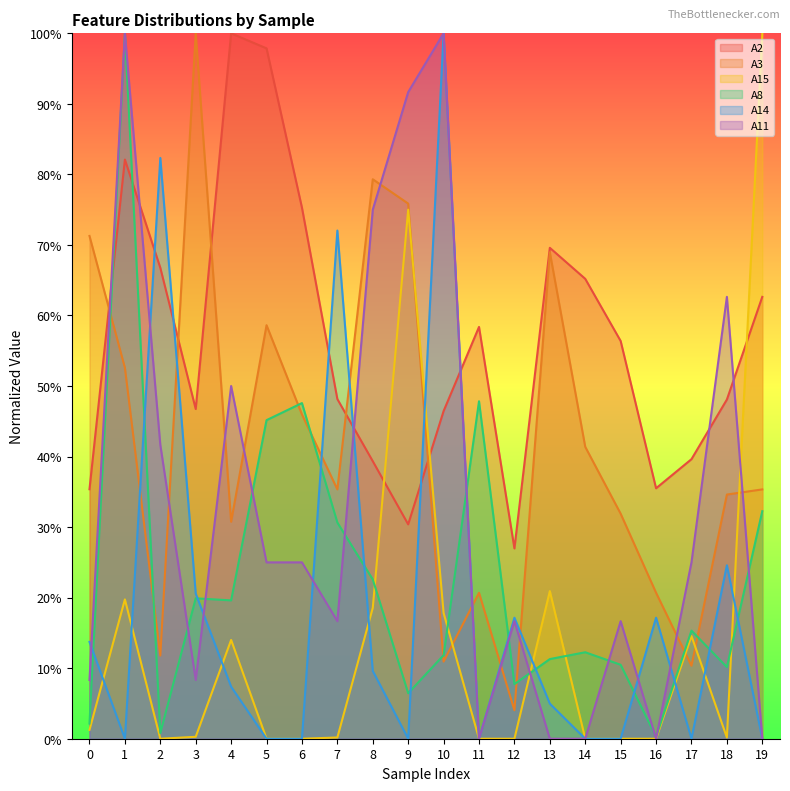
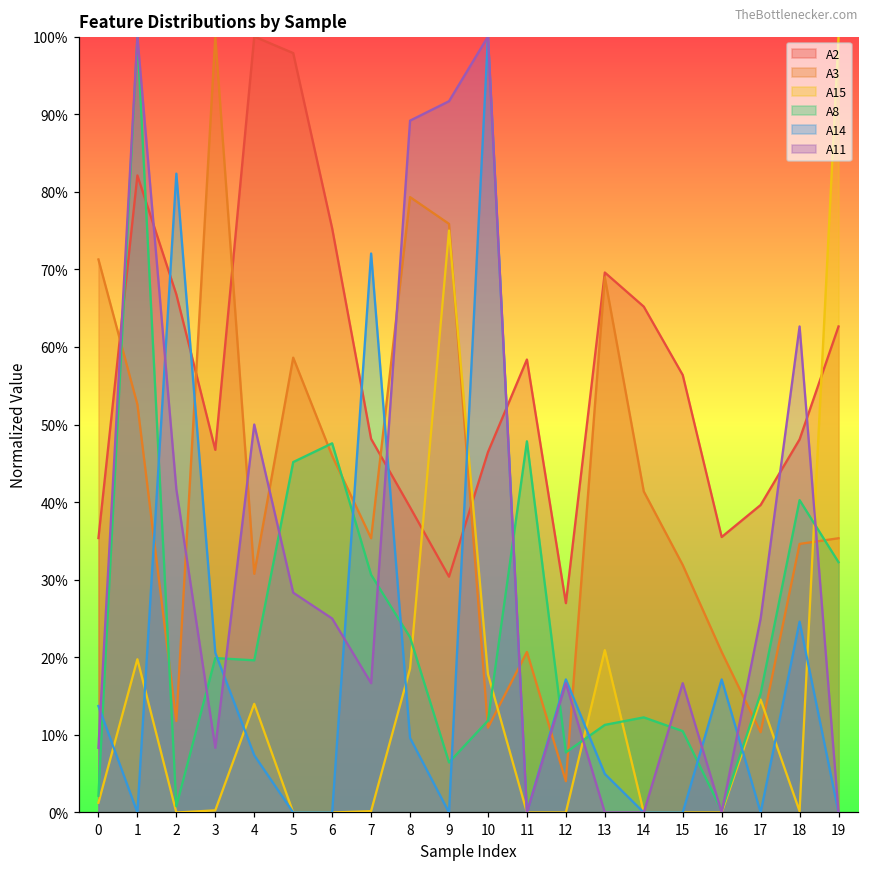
  {
    "A8": {
      "0": "2%",
      "2": "1%",
      "3": "20%",
      "4": "20%",
      "5": "45%",
      "6": "48%",
      "7": "31%",
      "8": "23%",
      "9": "6%",
      "10": "12%",
      "11": "48%",
      "12": "8%",
      "13": "11%",
      "14": "12%",
      "15": "10%",
      "17": "15%",
-     "18": "10%",
+     "18": "40%",
      "19": "32%"
    },
    "A14": {
      "0": "14%",
      "1": "0%",
      "2": "82%",
      "3": "21%",
      "4": "7%",
      "7": "72%",
      "8": "10%",
      "9": "0%",
      "12": "17%",
      "13": "5%",
      "16": "17%",
      "17": "0%",
      "18": "25%"
    },
    "A11": {
      "0": "8%",
      "2": "42%",
      "3": "8%",
      "4": "50%",
-     "5": "25%",
+     "5": "28%",
      "6": "25%",
      "7": "17%",
-     "8": "75%",
+     "8": "89%",
      "9": "92%",
      "12": "17%",
      "13": "0%",
      "15": "17%",
      "17": "25%",
      "18": "63%"
    }
  }
